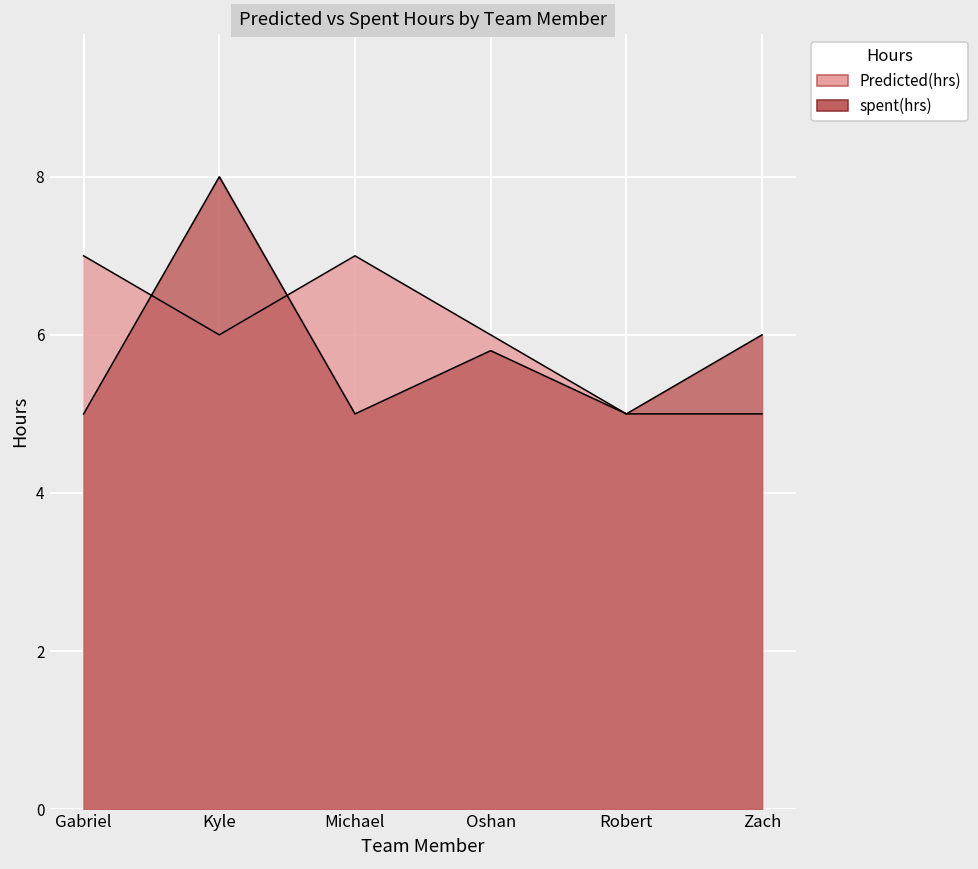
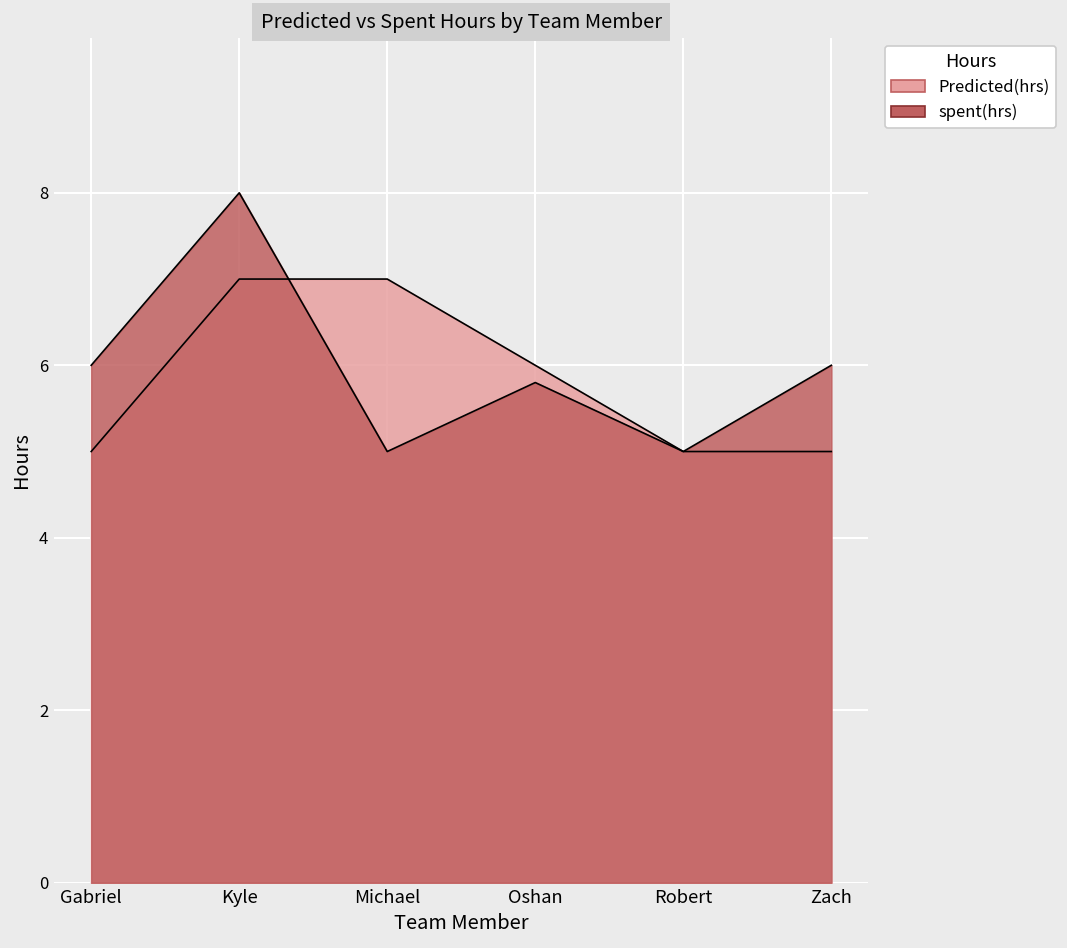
  {
    "Predicted(hrs)": {
-     "Gabriel": 7,
-     "Kyle": 6,
+     "Gabriel": 5,
+     "Kyle": 7,
      "Michael": 7,
      "Oshan": 6,
      "Zach": 5
    },
    "spent(hrs)": {
-     "Gabriel": 5,
+     "Gabriel": 6,
      "Kyle": 8,
      "Michael": 5,
      "Oshan": 5.8,
      "Zach": 6
    }
  }
